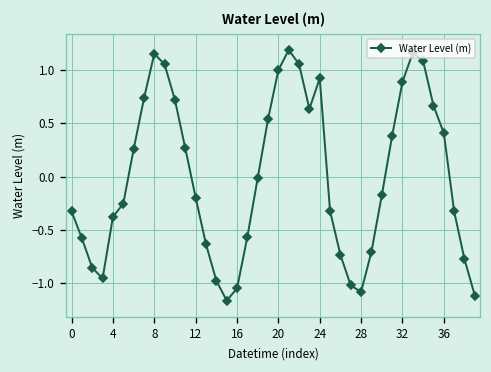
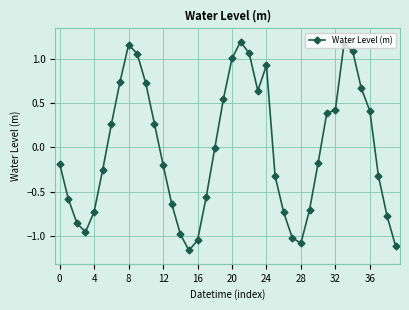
  {
-   "0": -0.3,
-   "4": -0.4,
+   "0": -0.2,
+   "4": -0.7,
    "8": 1.2,
    "12": -0.2,
    "16": -1.0,
    "20": 1.0,
    "24": 0.9,
    "28": -1.1,
-   "32": 0.9,
+   "32": 0.4,
    "36": 0.4
  }
